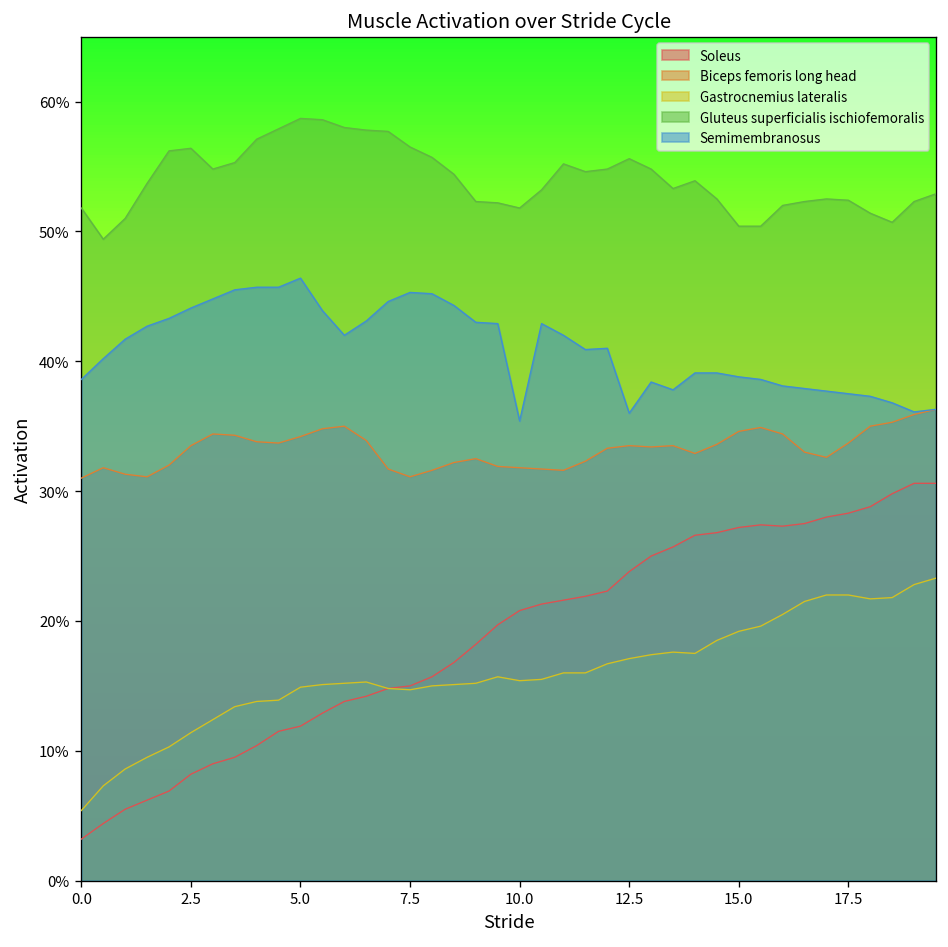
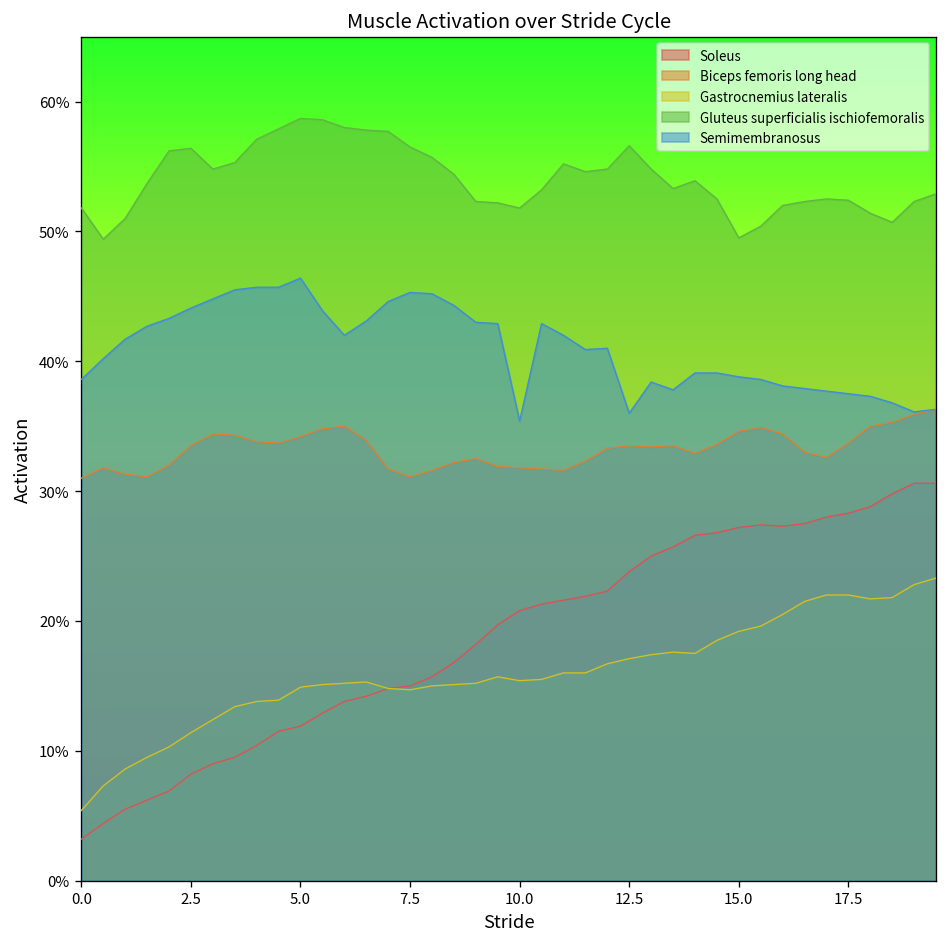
  {
    "Gluteus superficialis ischiofemoralis": {
      "0.0": "51.8%",
      "2.5": "56.4%",
      "5.0": "58.7%",
      "7.5": "56.5%",
      "10.0": "51.8%",
-     "12.5": "55.6%",
-     "15.0": "50.4%",
+     "12.5": "56.6%",
+     "15.0": "49.5%",
      "17.5": "52.4%"
    },
    "Semimembranosus": {
      "0.0": "38.6%",
      "2.5": "44.1%",
      "5.0": "46.4%",
      "7.5": "45.3%",
      "10.0": "35.4%",
      "12.5": "36.0%",
      "15.0": "38.8%",
      "17.5": "37.5%"
    }
  }
